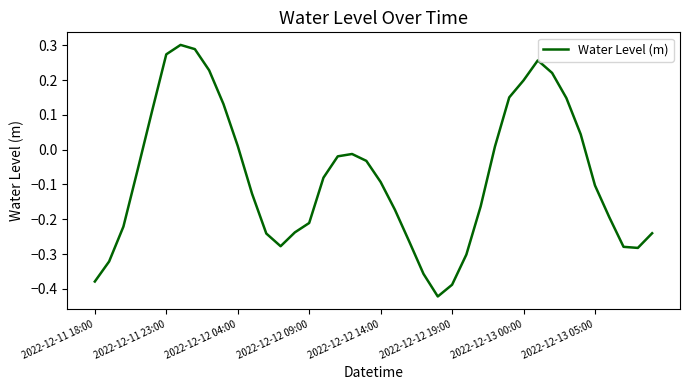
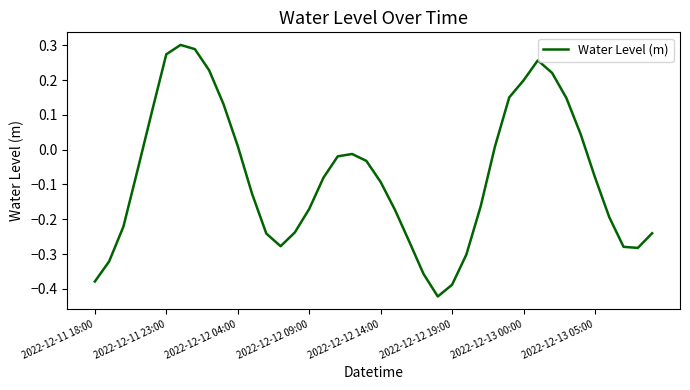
  {
    "2022-12-11 18:00": -0.38,
    "2022-12-11 23:00": 0.27,
    "2022-12-12 04:00": 0.01,
-   "2022-12-12 09:00": -0.21,
+   "2022-12-12 09:00": -0.17,
    "2022-12-12 14:00": -0.09,
    "2022-12-12 19:00": -0.39,
    "2022-12-13 00:00": 0.20,
-   "2022-12-13 05:00": -0.10
+   "2022-12-13 05:00": -0.08
  }
